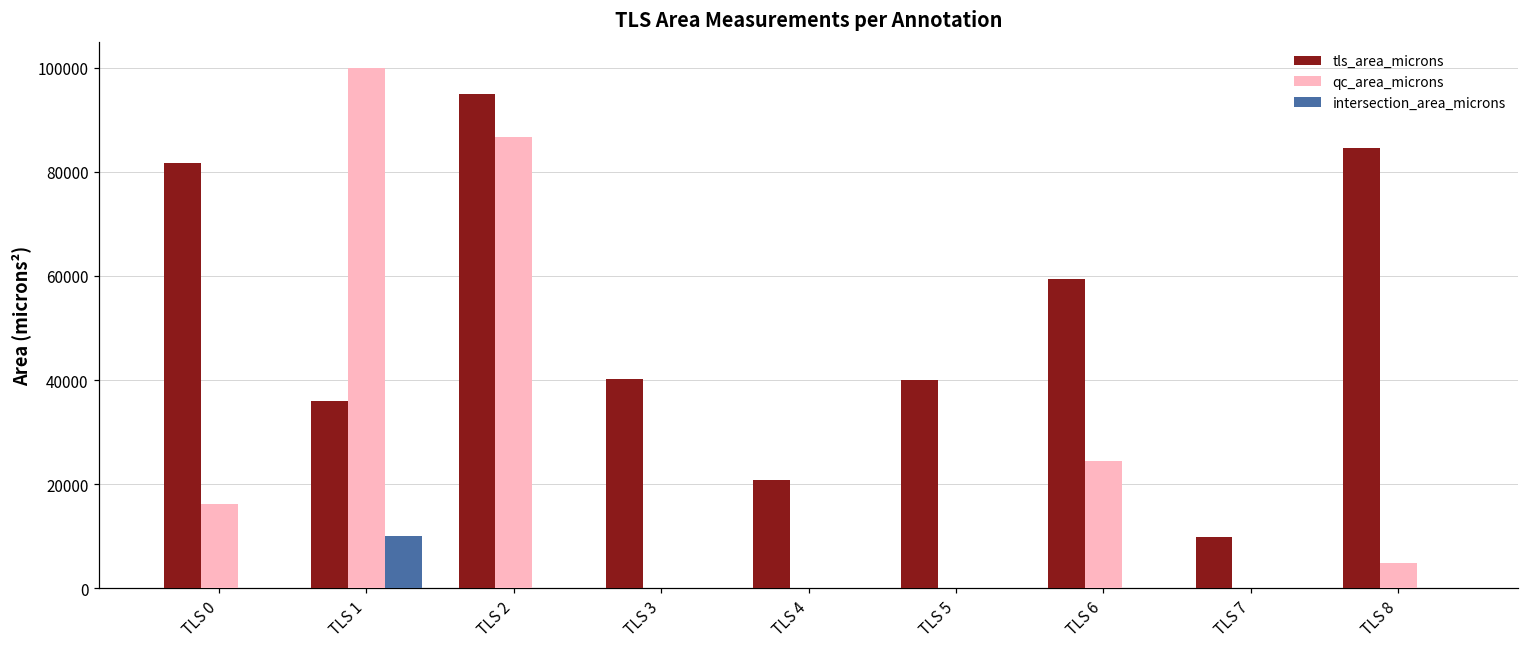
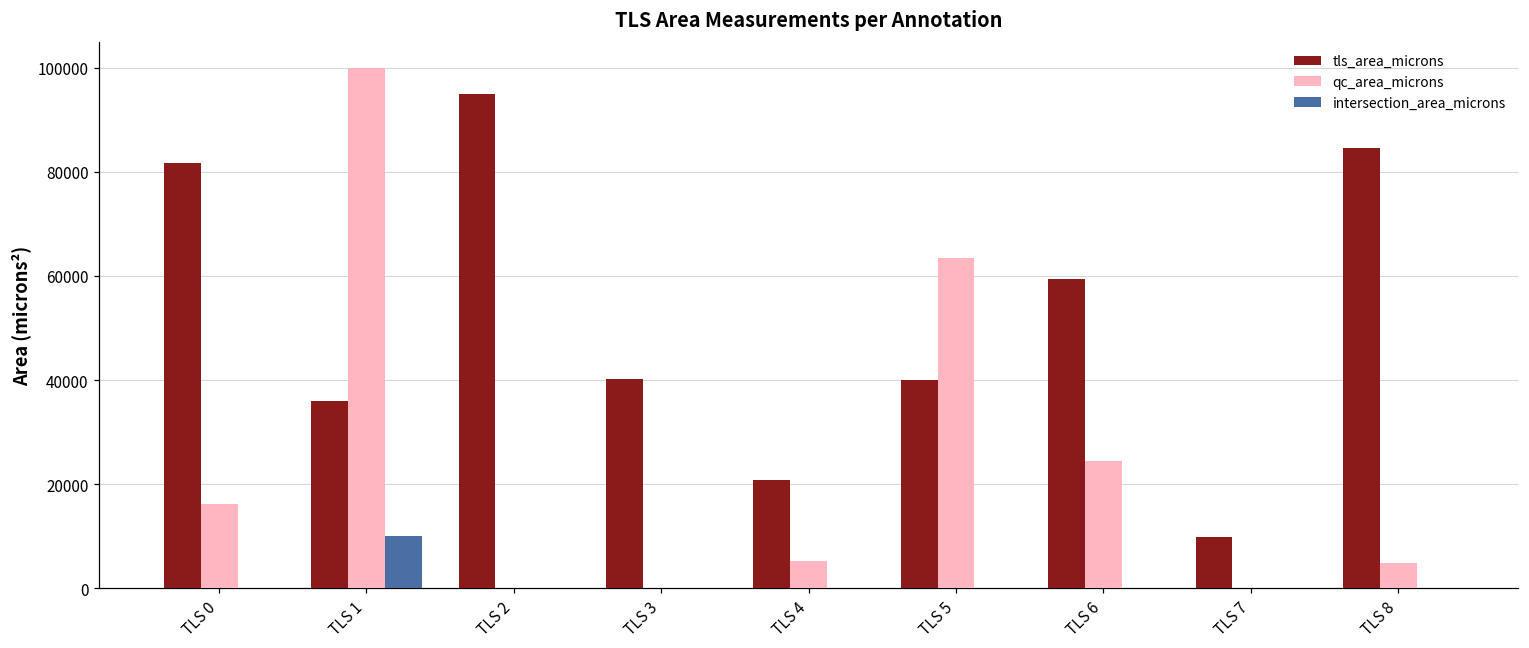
  {
    "tls_area_microns": {
      "TLS 0": 82000,
      "TLS 1": 36000,
      "TLS 2": 95000,
      "TLS 3": 40000,
      "TLS 4": 21000,
      "TLS 5": 40000,
      "TLS 6": 59000,
      "TLS 7": 10000,
      "TLS 8": 85000
    },
    "qc_area_microns": {
      "TLS 0": 16000,
      "TLS 1": 100000,
-     "TLS 2": 87000,
+     "TLS 2": 0,
      "TLS 3": 0,
-     "TLS 4": 0,
-     "TLS 5": 0,
+     "TLS 4": 5000,
+     "TLS 5": 64000,
      "TLS 6": 24000,
      "TLS 7": 0,
      "TLS 8": 5000
    },
    "intersection_area_microns": {
      "TLS 0": 0,
      "TLS 1": 10000,
      "TLS 2": 0,
      "TLS 3": 0,
      "TLS 4": 0,
      "TLS 5": 0,
      "TLS 6": 0,
      "TLS 7": 0,
      "TLS 8": 0
    }
  }
